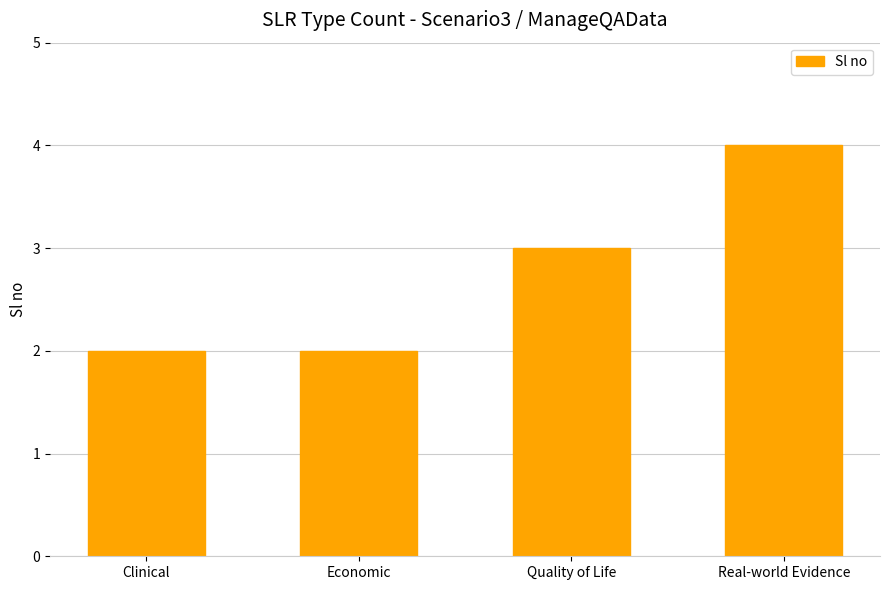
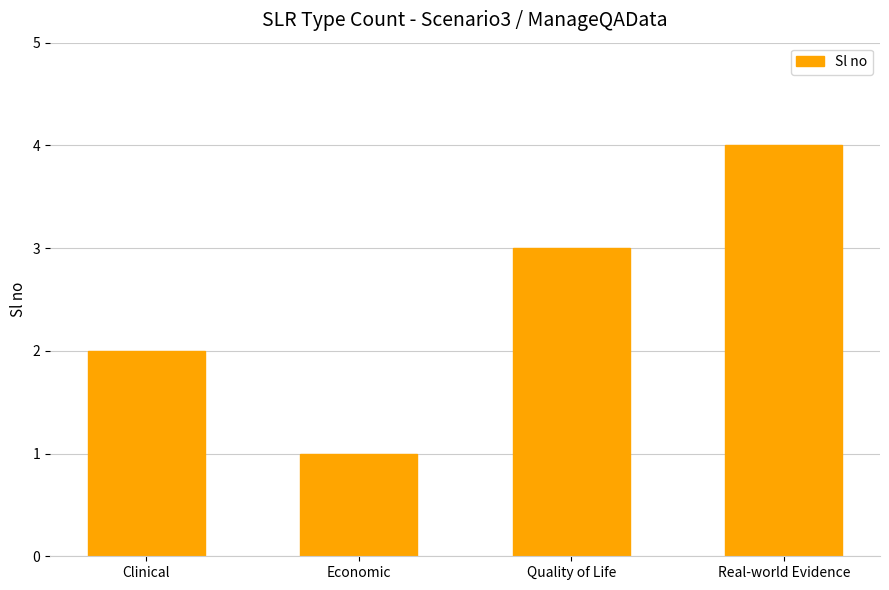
  {
    "Clinical": 2,
-   "Economic": 2,
+   "Economic": 1,
    "Quality of Life": 3,
    "Real-world Evidence": 4
  }
